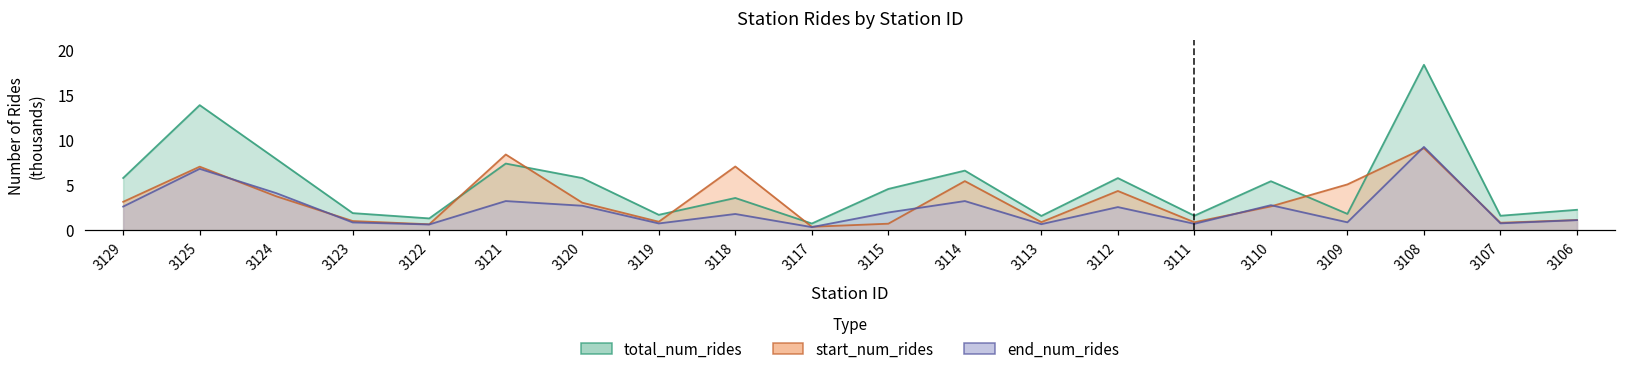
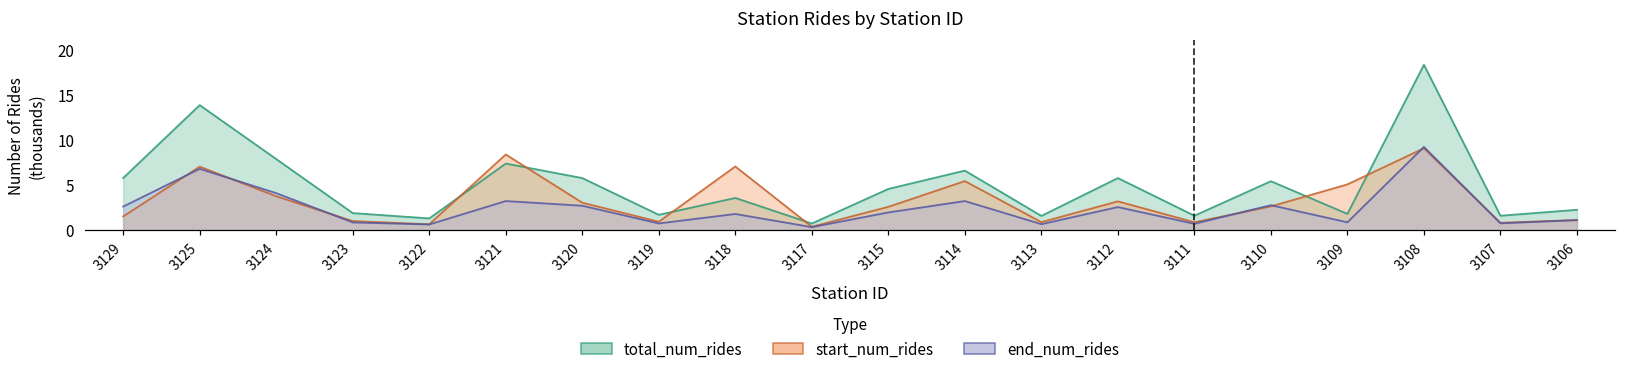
  {
    "start_num_rides": {
-     "3129": 3,
+     "3129": 2,
      "3124": 4,
      "3121": 8,
      "3120": 3,
      "3118": 7,
-     "3115": 1,
+     "3115": 3,
      "3114": 5,
-     "3112": 4,
+     "3112": 3,
      "3109": 5
    }
  }
